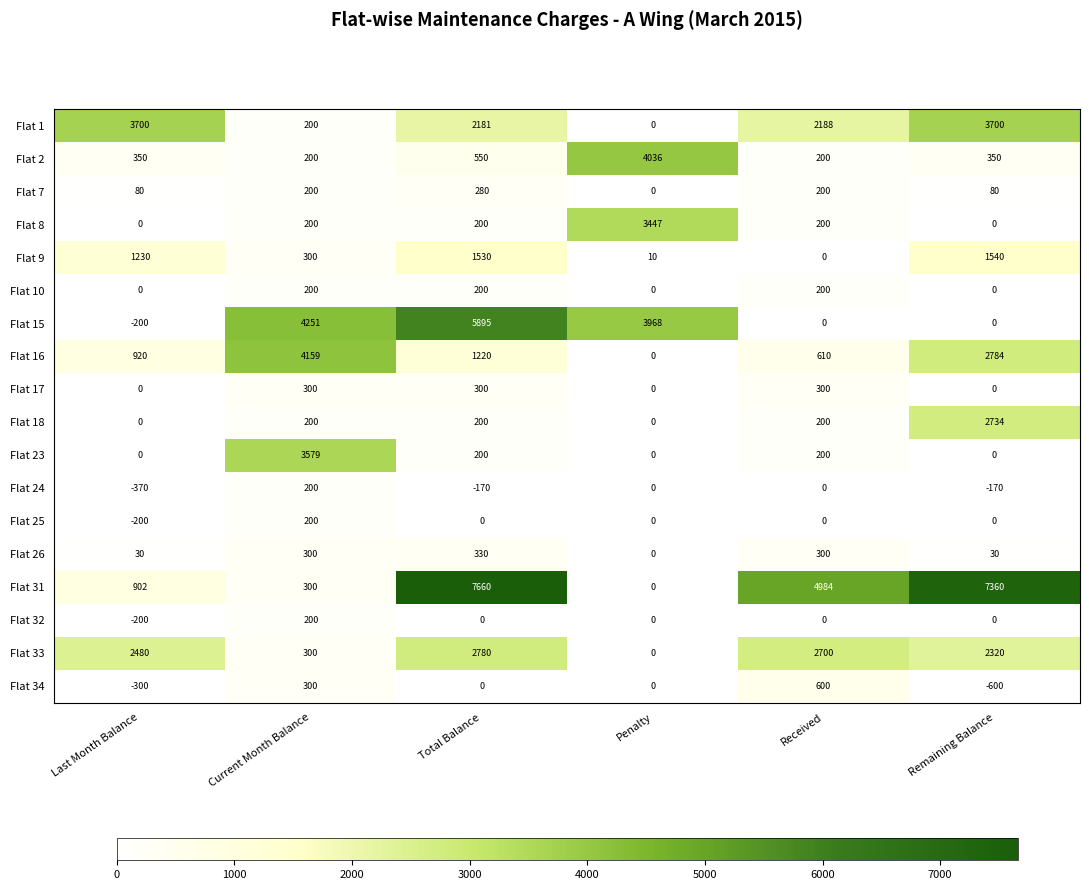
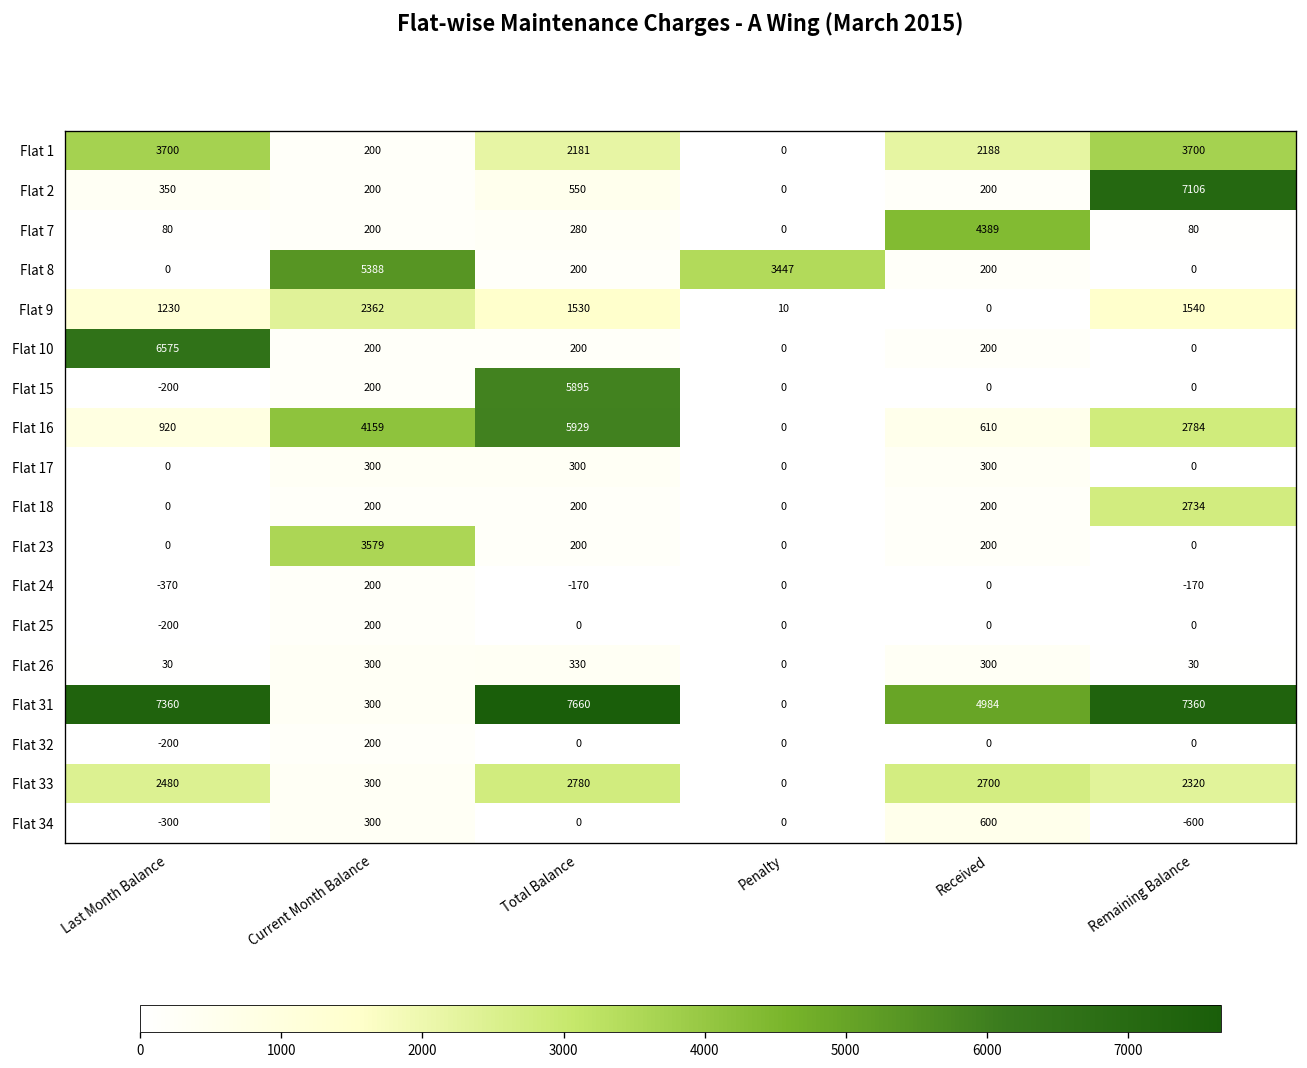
  {
    "Flat 1": {
      "Last Month Balance": 3700,
      "Current Month Balance": 200,
      "Total Balance": 2181,
      "Penalty": 0,
      "Received": 2188,
      "Remaining Balance": 3700
    },
    "Flat 2": {
      "Last Month Balance": 350,
      "Current Month Balance": 200,
      "Total Balance": 550,
-     "Penalty": 4036,
+     "Penalty": 0,
      "Received": 200,
-     "Remaining Balance": 350
+     "Remaining Balance": 7106
    },
    "Flat 7": {
      "Last Month Balance": 80,
      "Current Month Balance": 200,
      "Total Balance": 280,
      "Penalty": 0,
-     "Received": 200,
+     "Received": 4389,
      "Remaining Balance": 80
    },
    "Flat 8": {
      "Last Month Balance": 0,
-     "Current Month Balance": 200,
+     "Current Month Balance": 5388,
      "Total Balance": 200,
      "Penalty": 3447,
      "Received": 200,
      "Remaining Balance": 0
    },
    "Flat 9": {
      "Last Month Balance": 1230,
-     "Current Month Balance": 300,
+     "Current Month Balance": 2362,
      "Total Balance": 1530,
      "Penalty": 10,
      "Received": 0,
      "Remaining Balance": 1540
    },
    "Flat 10": {
-     "Last Month Balance": 0,
+     "Last Month Balance": 6575,
      "Current Month Balance": 200,
      "Total Balance": 200,
      "Penalty": 0,
      "Received": 200,
      "Remaining Balance": 0
    },
    "Flat 15": {
      "Last Month Balance": -200,
-     "Current Month Balance": 4251,
+     "Current Month Balance": 200,
      "Total Balance": 5895,
-     "Penalty": 3968,
+     "Penalty": 0,
      "Received": 0,
      "Remaining Balance": 0
    },
    "Flat 16": {
      "Last Month Balance": 920,
      "Current Month Balance": 4159,
-     "Total Balance": 1220,
+     "Total Balance": 5929,
      "Penalty": 0,
      "Received": 610,
      "Remaining Balance": 2784
    },
    "Flat 17": {
      "Last Month Balance": 0,
      "Current Month Balance": 300,
      "Total Balance": 300,
      "Penalty": 0,
      "Received": 300,
      "Remaining Balance": 0
    },
    "Flat 18": {
      "Last Month Balance": 0,
      "Current Month Balance": 200,
      "Total Balance": 200,
      "Penalty": 0,
      "Received": 200,
      "Remaining Balance": 2734
    },
    "Flat 23": {
      "Last Month Balance": 0,
      "Current Month Balance": 3579,
      "Total Balance": 200,
      "Penalty": 0,
      "Received": 200,
      "Remaining Balance": 0
    },
    "Flat 24": {
      "Last Month Balance": -370,
      "Current Month Balance": 200,
      "Total Balance": -170,
      "Penalty": 0,
      "Received": 0,
      "Remaining Balance": -170
    },
    "Flat 25": {
      "Last Month Balance": -200,
      "Current Month Balance": 200,
      "Total Balance": 0,
      "Penalty": 0,
      "Received": 0,
      "Remaining Balance": 0
    },
    "Flat 26": {
      "Last Month Balance": 30,
      "Current Month Balance": 300,
      "Total Balance": 330,
      "Penalty": 0,
      "Received": 300,
      "Remaining Balance": 30
    },
    "Flat 31": {
-     "Last Month Balance": 902,
+     "Last Month Balance": 7360,
      "Current Month Balance": 300,
      "Total Balance": 7660,
      "Penalty": 0,
      "Received": 4984,
      "Remaining Balance": 7360
    },
    "Flat 32": {
      "Last Month Balance": -200,
      "Current Month Balance": 200,
      "Total Balance": 0,
      "Penalty": 0,
      "Received": 0,
      "Remaining Balance": 0
    },
    "Flat 33": {
      "Last Month Balance": 2480,
      "Current Month Balance": 300,
      "Total Balance": 2780,
      "Penalty": 0,
      "Received": 2700,
      "Remaining Balance": 2320
    },
    "Flat 34": {
      "Last Month Balance": -300,
      "Current Month Balance": 300,
      "Total Balance": 0,
      "Penalty": 0,
      "Received": 600,
      "Remaining Balance": -600
    }
  }
